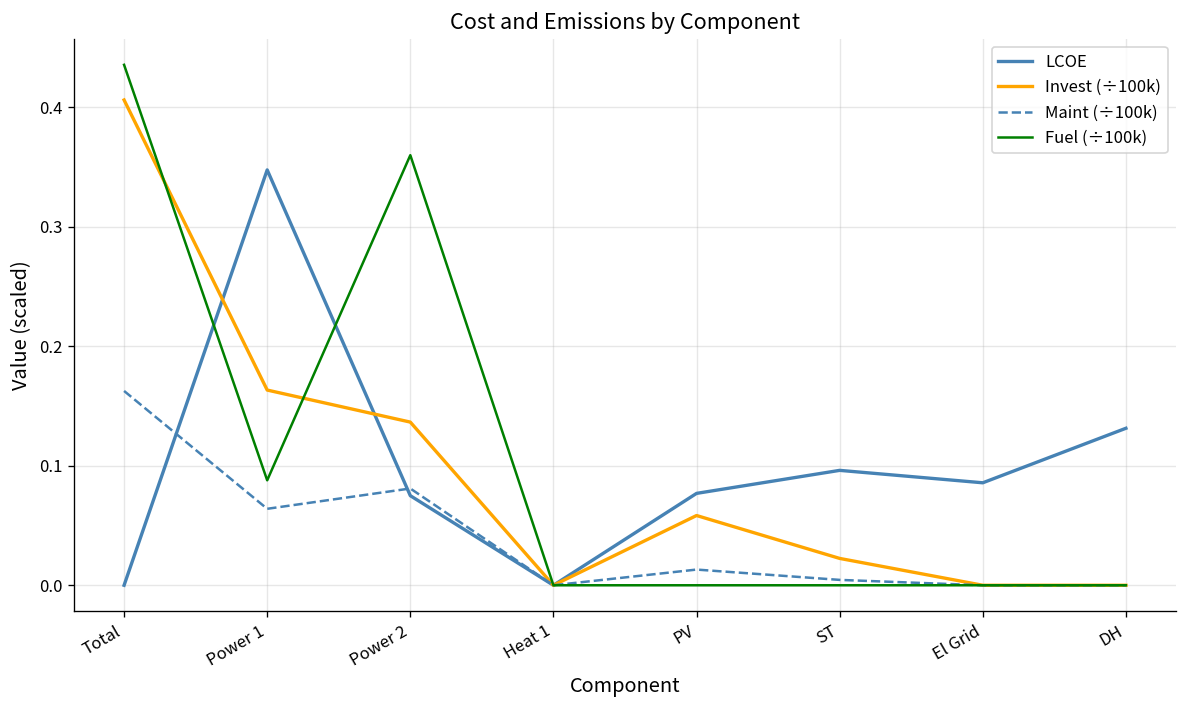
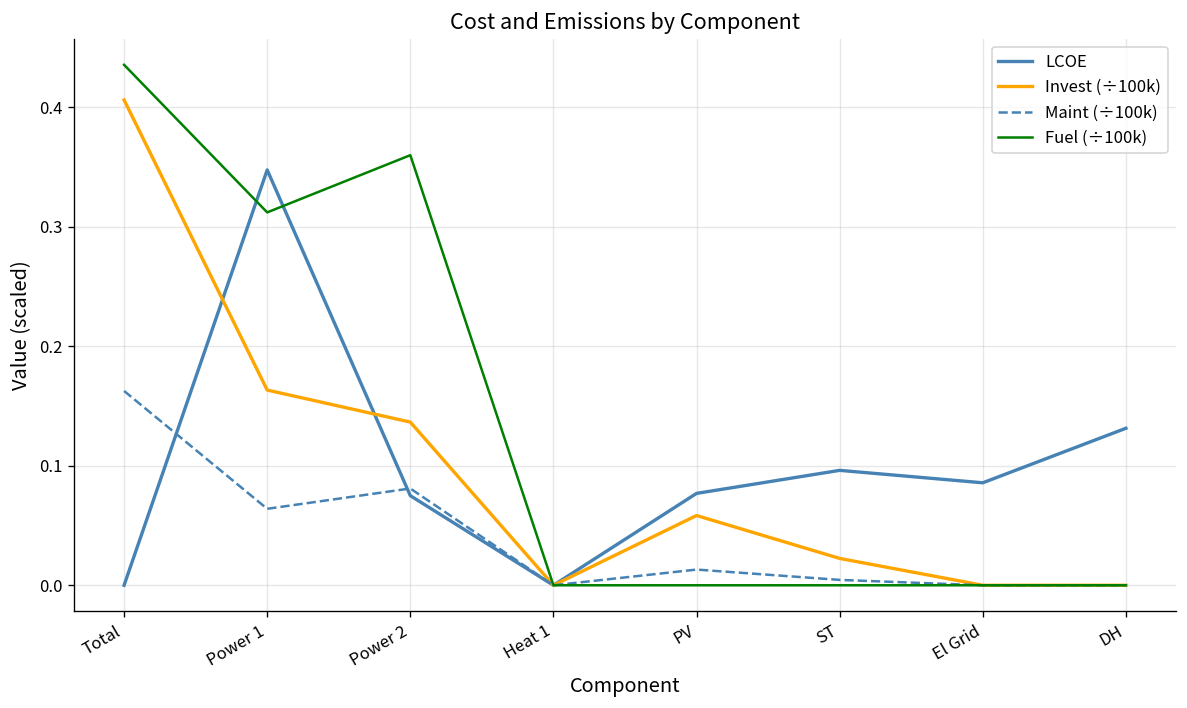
  {
    "Invest (÷100k)": {
      "Total": 0.41,
      "Power 1": 0.16,
      "Power 2": 0.14,
      "PV": 0.06,
      "ST": 0.02
    },
    "Fuel (÷100k)": {
      "Total": 0.44,
-     "Power 1": 0.09,
+     "Power 1": 0.31,
      "Power 2": 0.36,
      "PV": 0.00,
      "ST": 0.00
    }
  }
